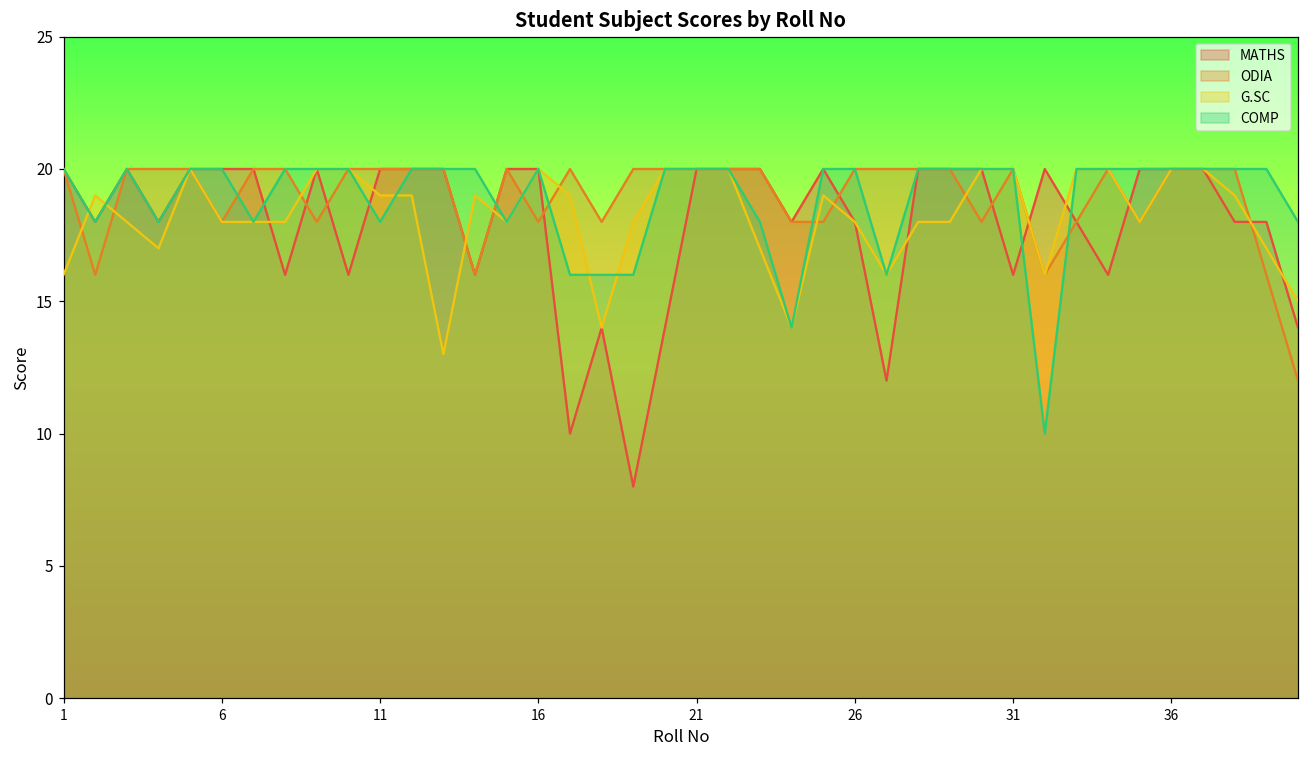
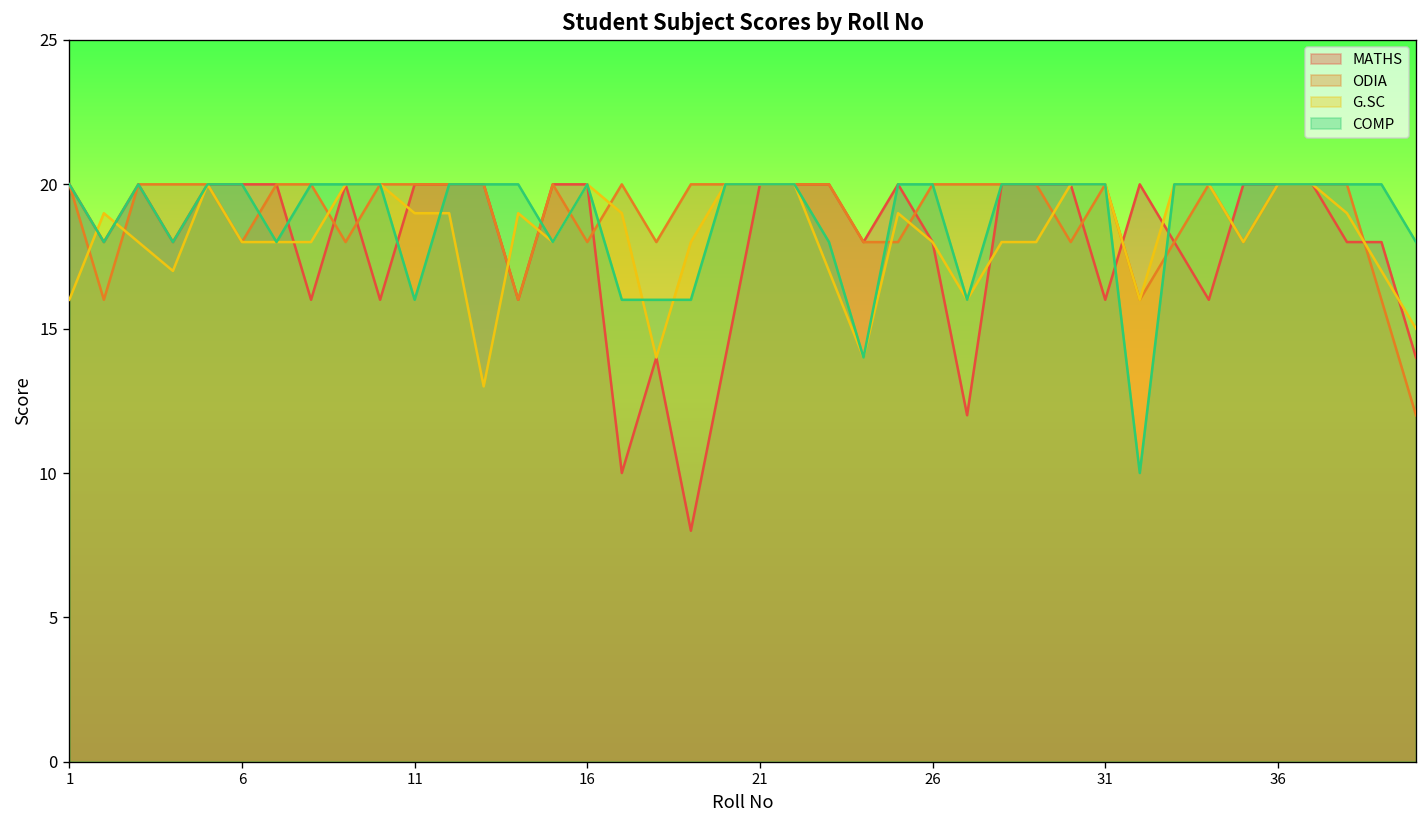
  {
    "COMP": {
-     "11": 18
+     "11": 16
    }
  }
